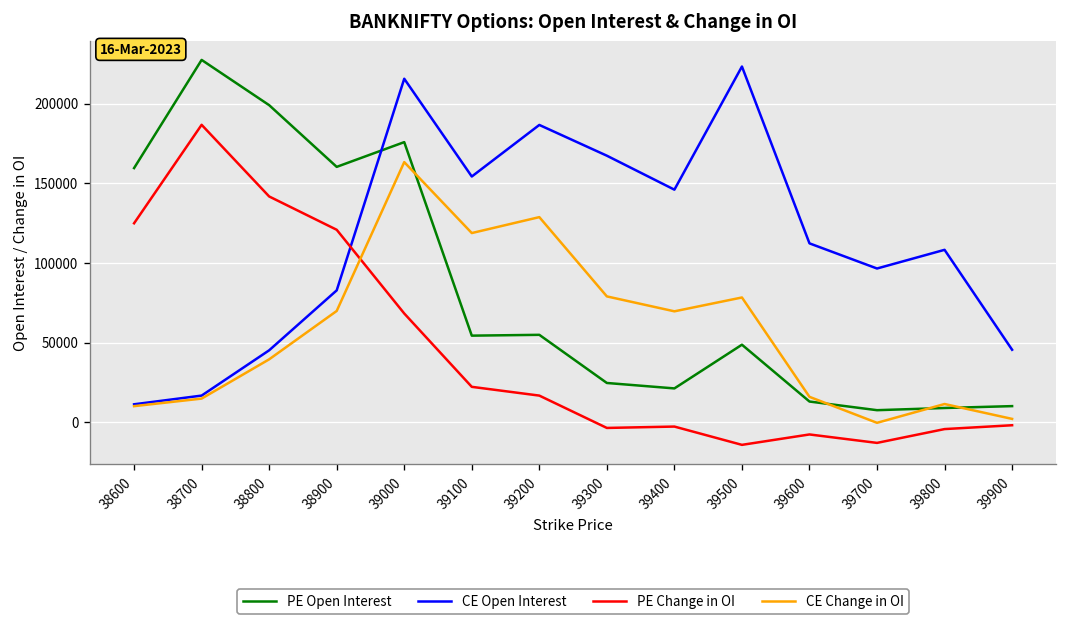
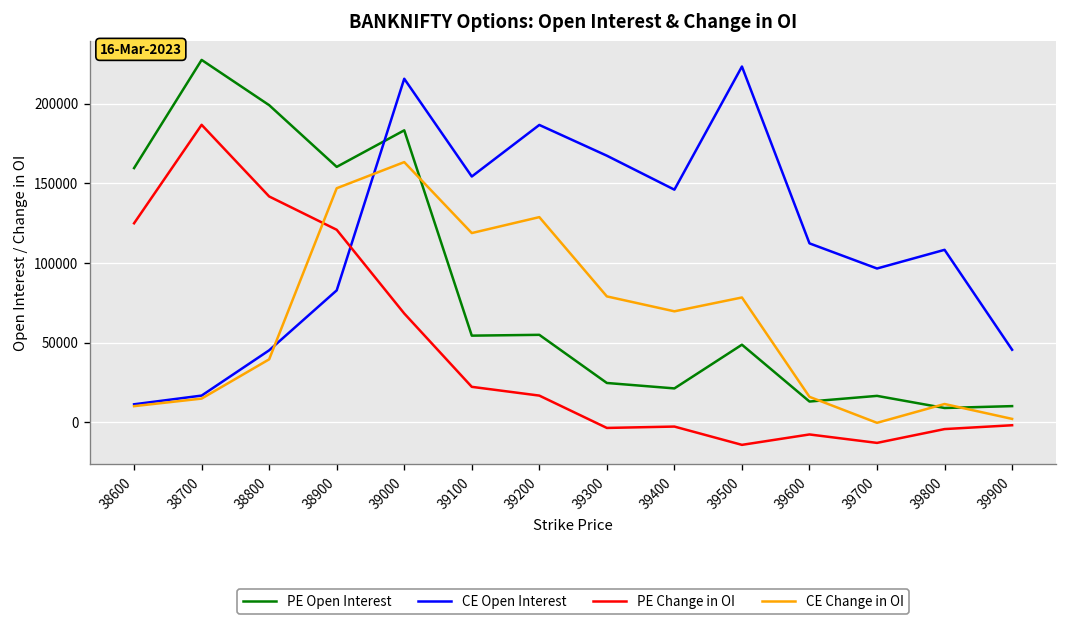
  {
    "PE Open Interest": {
      "38600": 160000,
      "38800": 199000,
      "38900": 160000,
-     "39000": 176000,
+     "39000": 183000,
      "39100": 54000,
      "39200": 55000,
      "39300": 25000,
      "39400": 21000,
      "39500": 49000,
      "39600": 13000,
-     "39700": 8000,
+     "39700": 17000,
      "39800": 9000,
      "39900": 10000
    },
    "CE Open Interest": {
      "38800": 45000,
      "38900": 83000,
      "39000": 216000,
      "39100": 154000,
      "39200": 187000,
      "39300": 167000,
      "39400": 146000,
      "39500": 223000,
      "39600": 112000,
      "39700": 97000,
      "39800": 108000,
      "39900": 46000
    },
    "PE Change in OI": {
      "38600": 125000,
      "38700": 187000,
      "38800": 142000,
      "38900": 121000,
      "39000": 68000,
      "39100": 22000,
      "39200": 17000,
      "39300": -4000,
      "39400": -3000,
      "39500": -14000,
      "39600": -8000,
      "39700": -13000,
      "39800": -4000,
      "39900": -2000
    },
    "CE Change in OI": {
      "38800": 40000,
-     "38900": 70000,
+     "38900": 147000,
      "39000": 163000,
      "39100": 119000,
      "39200": 129000,
      "39300": 79000,
      "39400": 70000,
      "39500": 78000,
      "39600": 16000,
      "39700": 0,
      "39800": 11000,
      "39900": 2000
    }
  }
